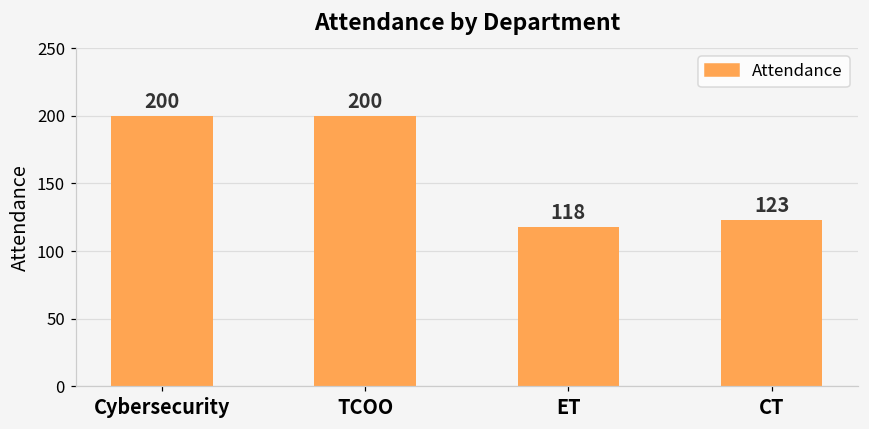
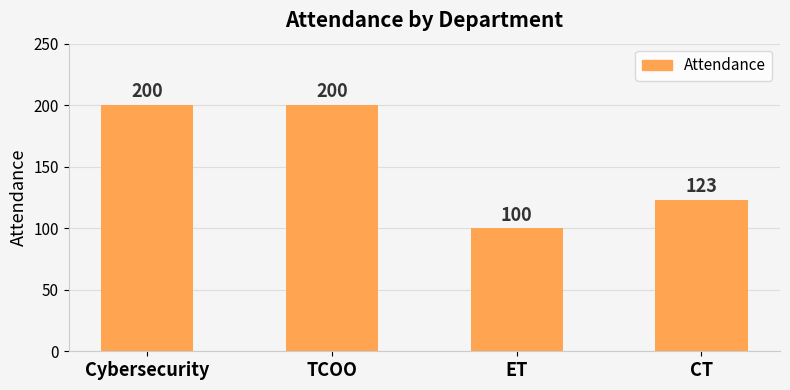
  {
    "Cybersecurity": 200,
    "TCOO": 200,
-   "ET": 118,
+   "ET": 100,
    "CT": 123
  }
